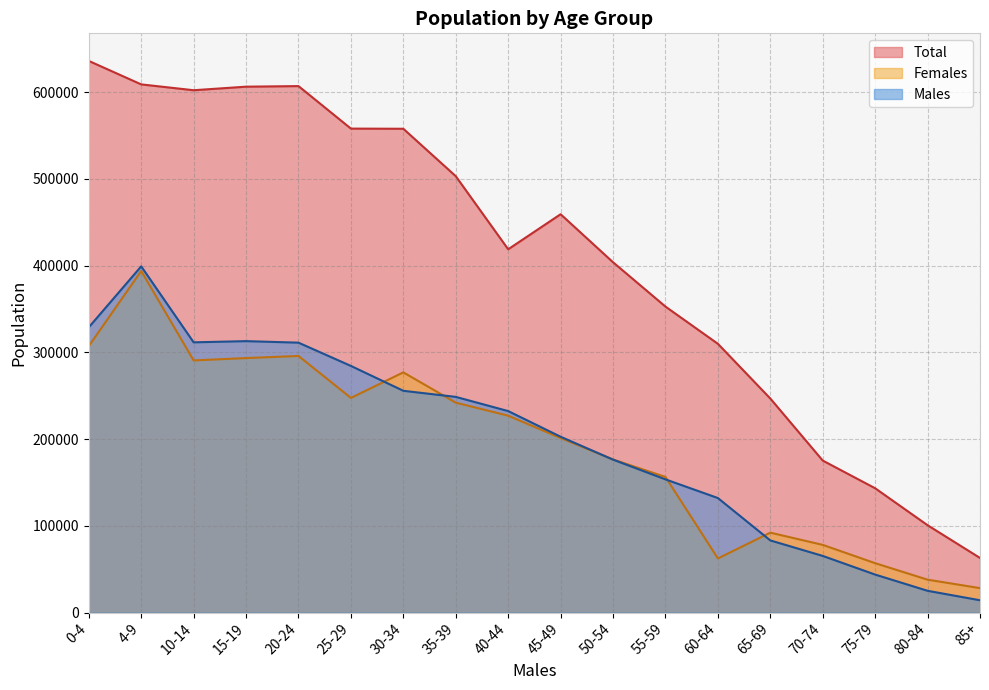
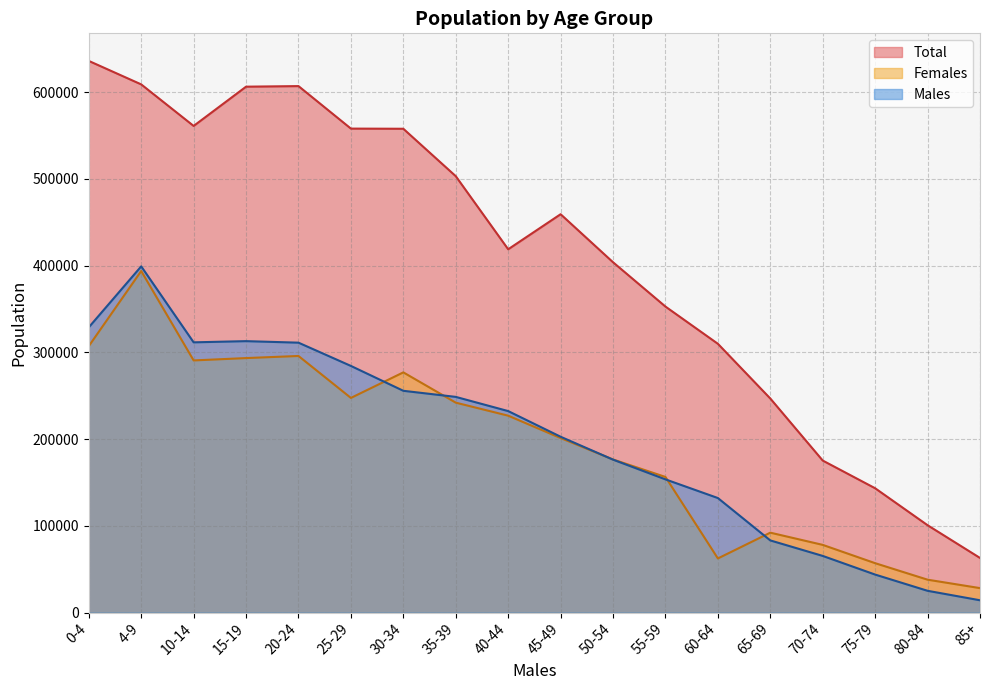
  {
    "Total": {
      "0-4": 640000,
      "4-9": 610000,
-     "10-14": 600000,
+     "10-14": 560000,
      "15-19": 610000,
      "20-24": 610000,
      "25-29": 560000,
      "30-34": 560000,
      "35-39": 500000,
      "40-44": 420000,
      "45-49": 460000,
      "50-54": 400000,
      "55-59": 350000,
      "60-64": 310000,
      "65-69": 250000,
      "70-74": 180000,
      "75-79": 140000,
      "80-84": 100000,
      "85+": 60000
    },
    "Females": {
      "0-4": 310000,
      "4-9": 390000,
      "10-14": 290000,
      "15-19": 290000,
      "20-24": 300000,
      "25-29": 250000,
      "30-34": 280000,
      "35-39": 240000,
      "40-44": 230000,
      "60-64": 60000,
      "65-69": 90000,
      "70-74": 80000,
      "75-79": 60000,
      "80-84": 40000,
      "85+": 30000
    },
    "Males": {
      "0-4": 330000,
      "4-9": 400000,
      "10-14": 310000,
      "15-19": 310000,
      "20-24": 310000,
      "25-29": 280000,
      "30-34": 260000,
      "35-39": 250000,
      "40-44": 230000,
      "60-64": 130000,
      "65-69": 80000,
      "70-74": 70000,
      "75-79": 40000,
      "80-84": 30000,
      "85+": 10000
    }
  }
